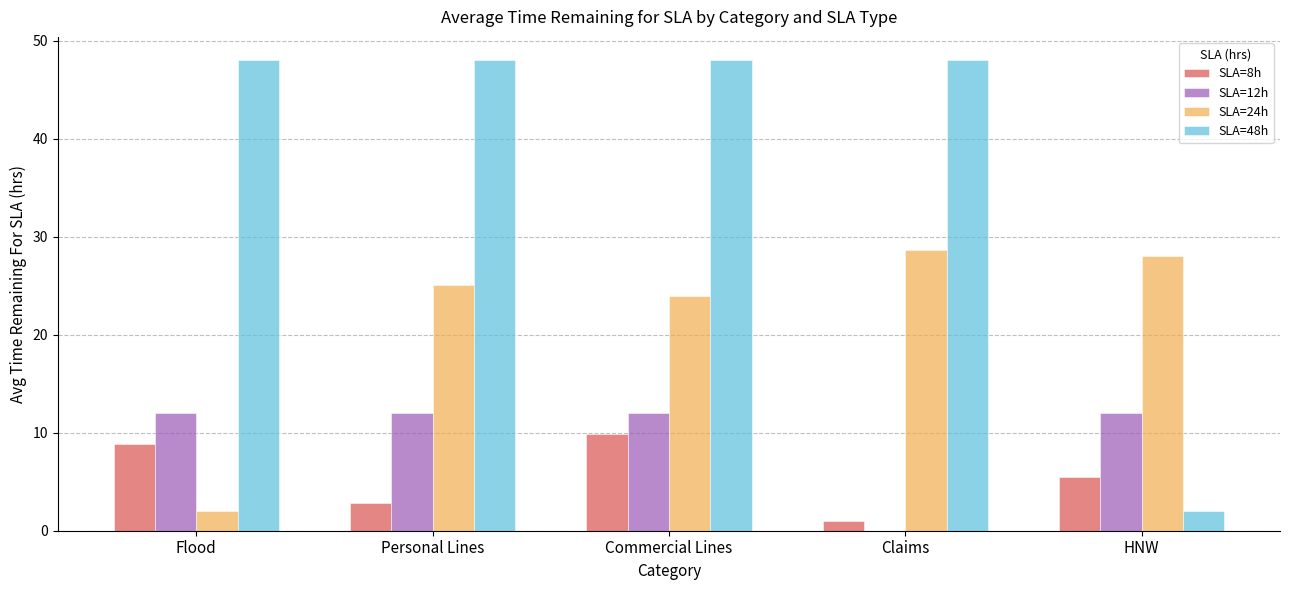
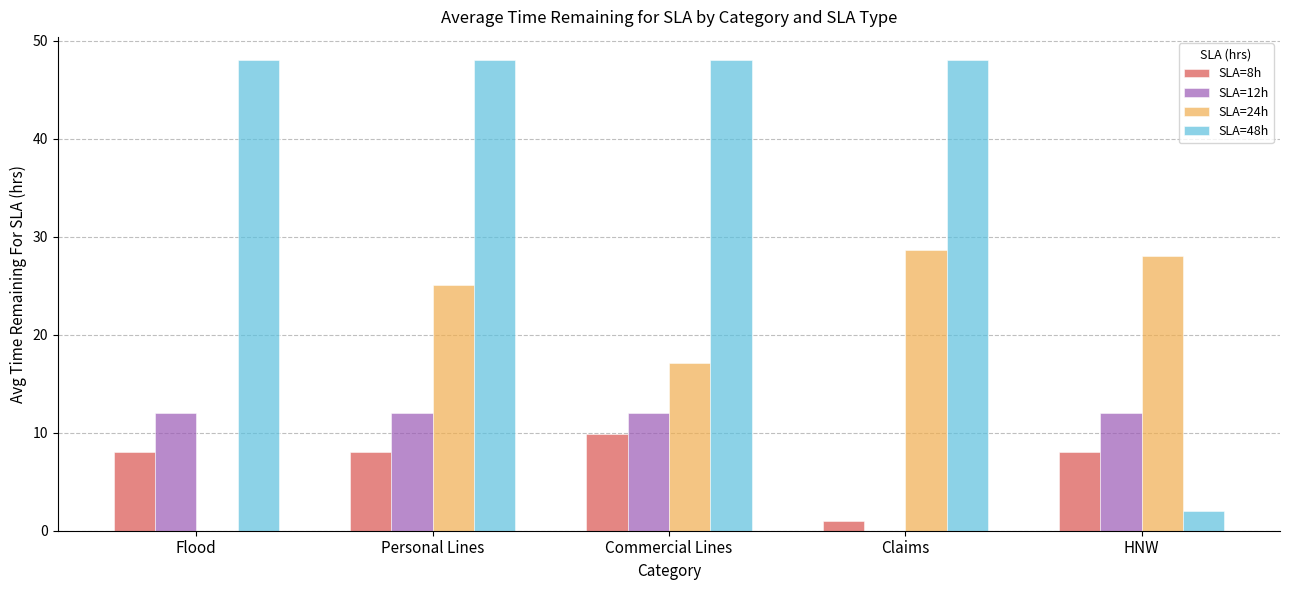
  {
    "SLA=8h": {
-     "Flood": 9,
-     "Personal Lines": 3,
+     "Flood": 8,
+     "Personal Lines": 8,
      "Commercial Lines": 10,
      "Claims": 1,
-     "HNW": 5
+     "HNW": 8
    },
    "SLA=12h": {
      "Flood": 12,
      "Personal Lines": 12,
      "Commercial Lines": 12,
      "Claims": 0,
      "HNW": 12
    },
    "SLA=24h": {
-     "Flood": 2,
+     "Flood": 0,
      "Personal Lines": 25,
-     "Commercial Lines": 24,
+     "Commercial Lines": 17,
      "Claims": 29,
      "HNW": 28
    },
    "SLA=48h": {
      "Flood": 48,
      "Personal Lines": 48,
      "Commercial Lines": 48,
      "Claims": 48,
      "HNW": 2
    }
  }
